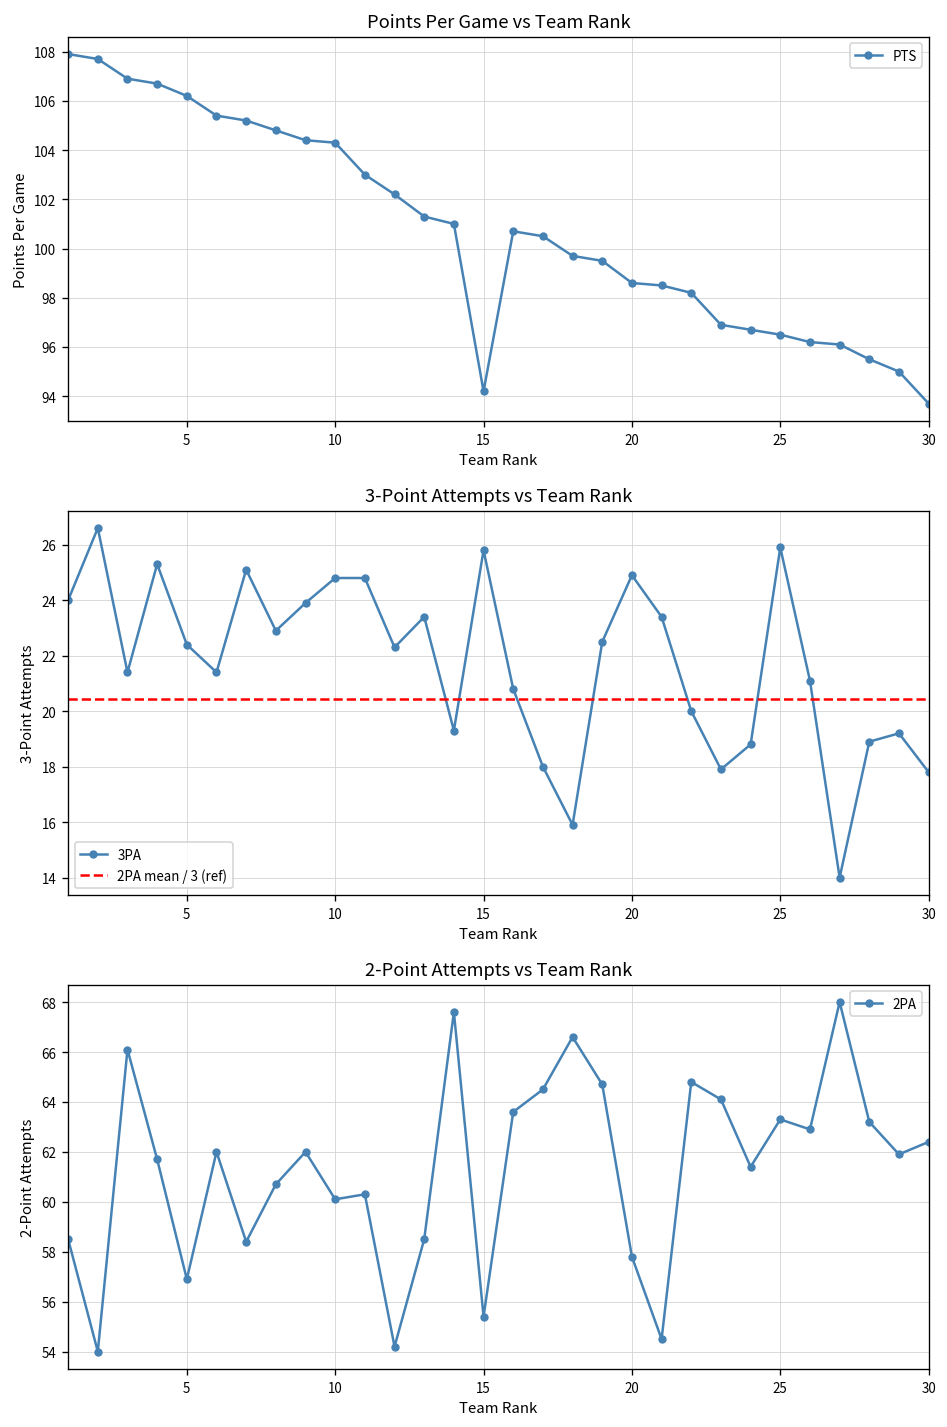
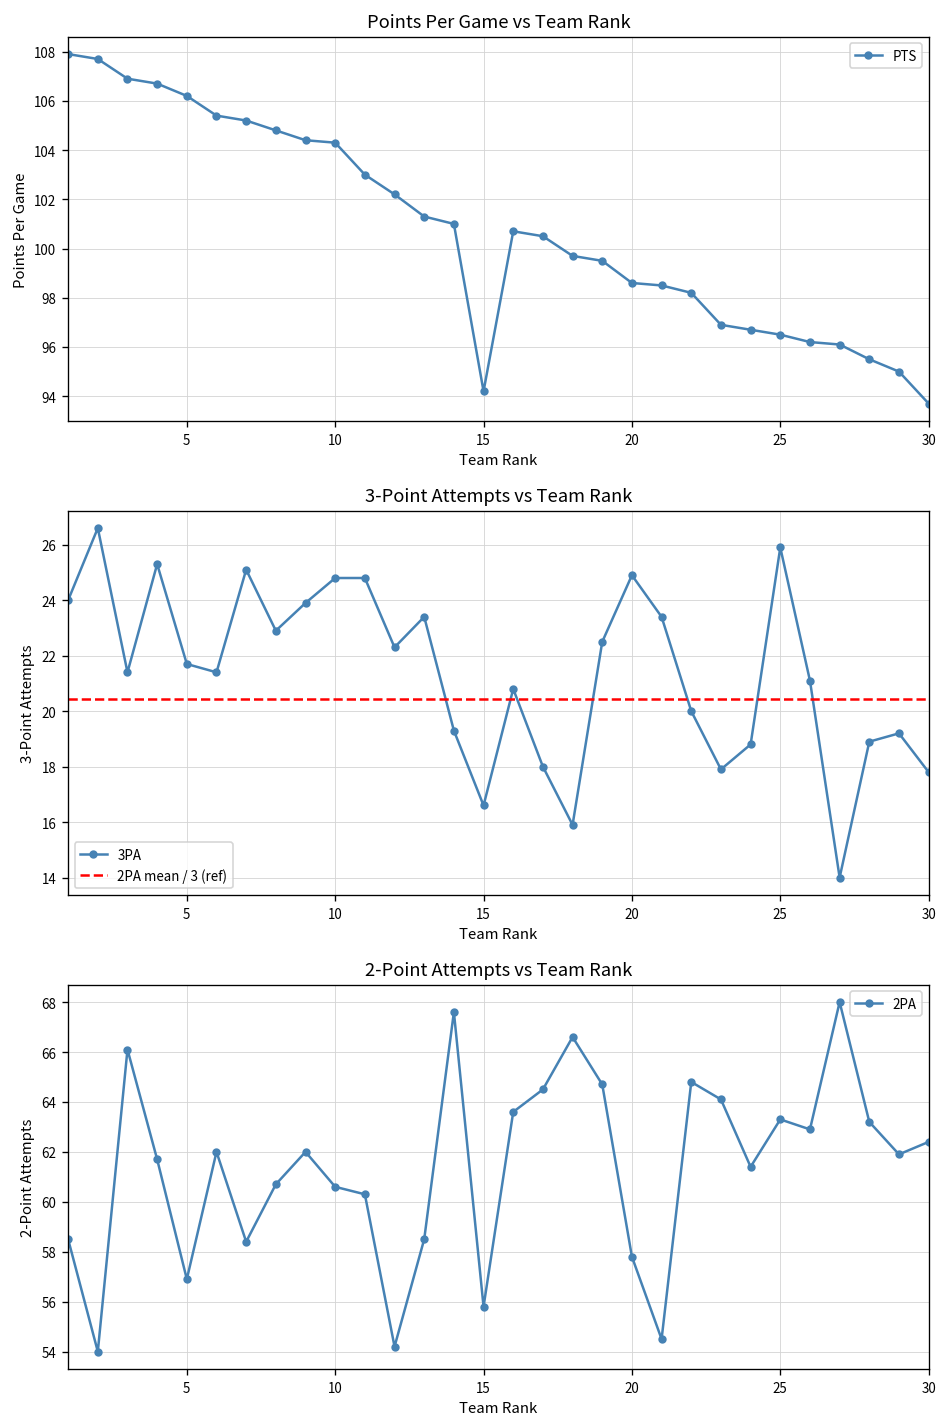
  {
    "Points Per Game vs Team Rank": {
      "5": 106.2,
      "10": 104.3,
      "15": 94.2,
      "20": 98.6,
      "25": 96.5,
      "30": 93.7
    },
    "3-Point Attempts vs Team Rank": {
-     "5": 22.4,
+     "5": 21.7,
      "10": 24.8,
-     "15": 25.8,
+     "15": 16.6,
      "20": 24.9,
      "25": 25.9,
      "30": 17.8
    },
    "2-Point Attempts vs Team Rank": {
      "5": 56.9,
-     "10": 60.1,
-     "15": 55.4,
+     "10": 60.6,
+     "15": 55.8,
      "20": 57.8,
      "25": 63.3,
      "30": 62.4
    }
  }
